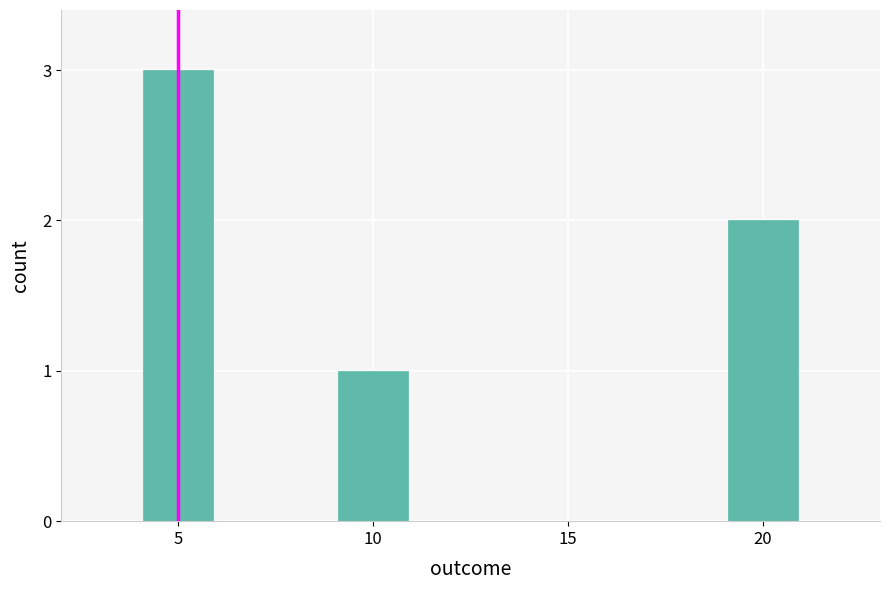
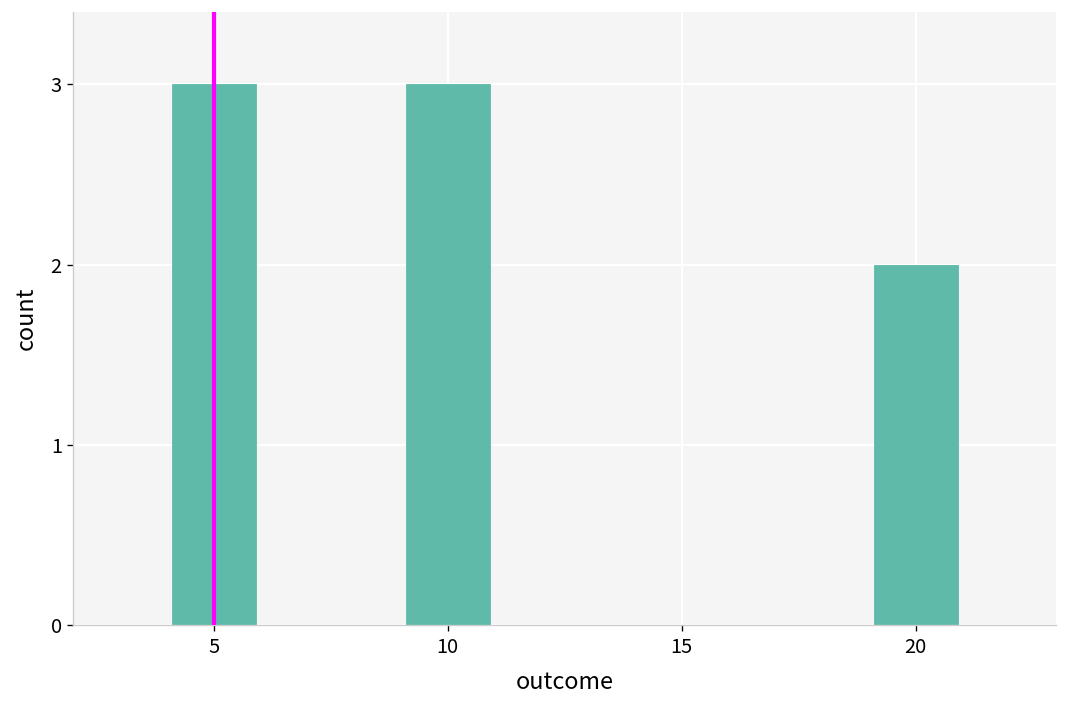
  {
    "5": 3,
-   "10": 1,
+   "10": 3,
    "20": 2
  }
